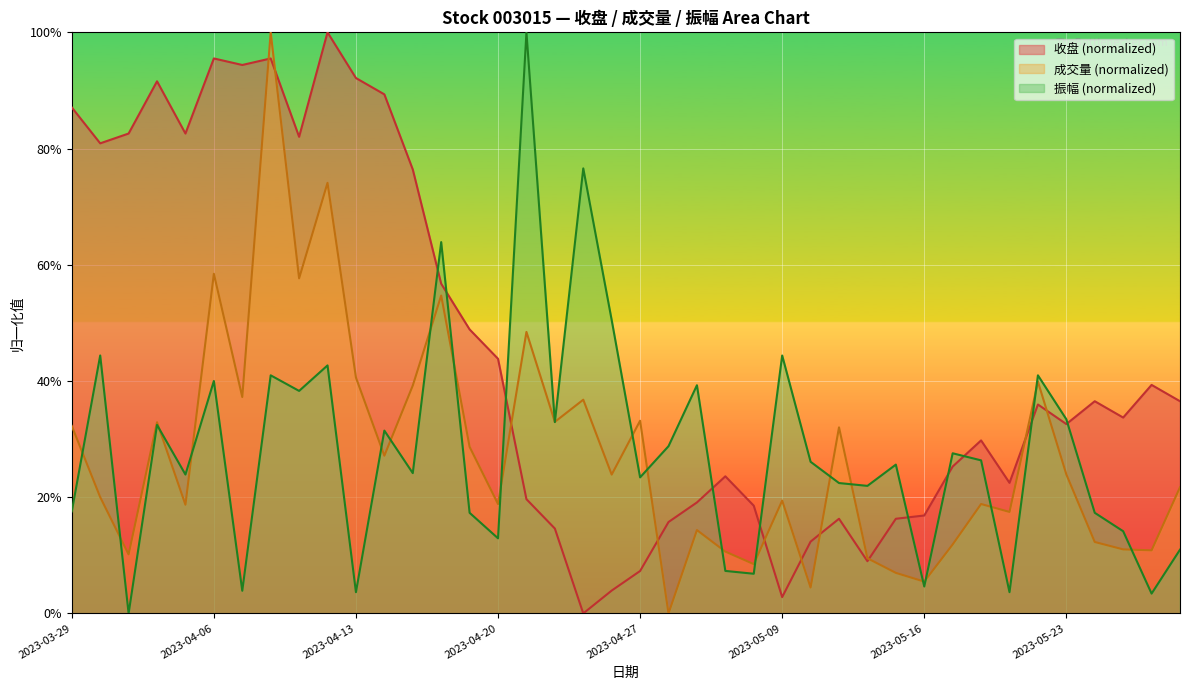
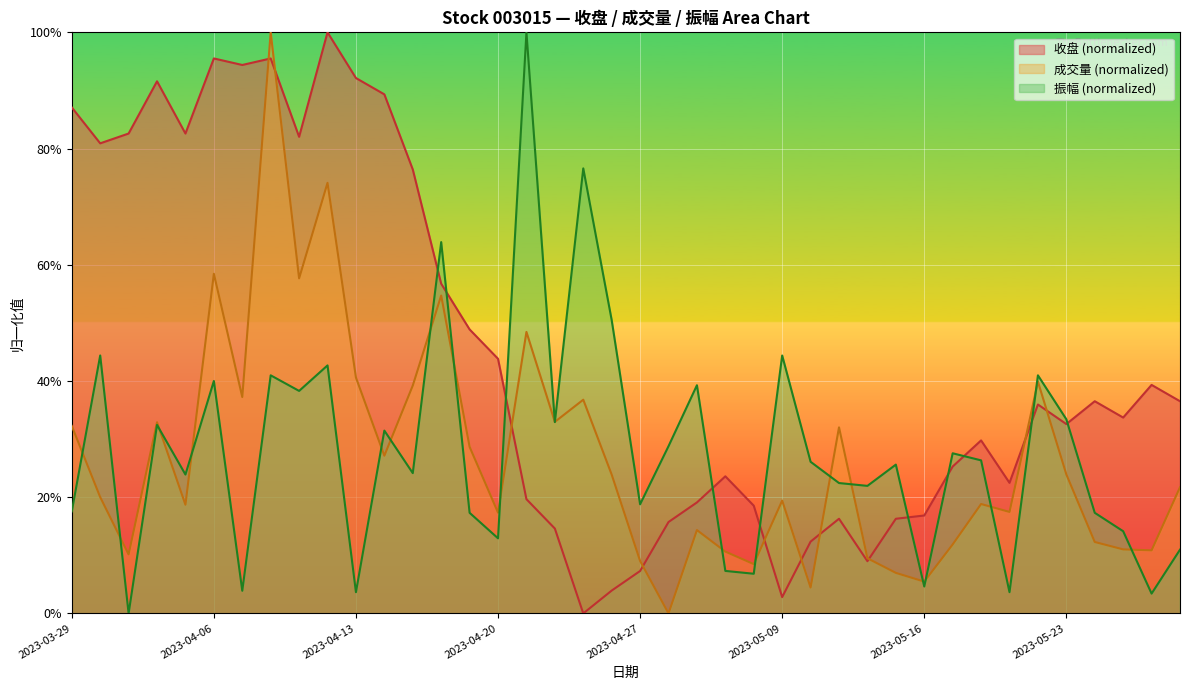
  {
    "收盘 (normalized)": {
      "2023-03-29": "87%",
      "2023-04-06": "96%",
      "2023-04-13": "92%",
      "2023-04-20": "44%",
      "2023-04-27": "7%",
      "2023-05-09": "3%",
      "2023-05-16": "17%",
      "2023-05-23": "33%"
    },
    "成交量 (normalized)": {
      "2023-03-29": "32%",
      "2023-04-06": "58%",
      "2023-04-13": "41%",
-     "2023-04-20": "19%",
-     "2023-04-27": "33%",
+     "2023-04-20": "17%",
+     "2023-04-27": "9%",
      "2023-05-09": "19%",
      "2023-05-16": "5%",
      "2023-05-23": "24%"
    },
    "振幅 (normalized)": {
      "2023-03-29": "18%",
      "2023-04-06": "40%",
      "2023-04-13": "4%",
      "2023-04-20": "13%",
-     "2023-04-27": "23%",
+     "2023-04-27": "19%",
      "2023-05-09": "44%",
      "2023-05-16": "5%",
      "2023-05-23": "33%"
    }
  }
